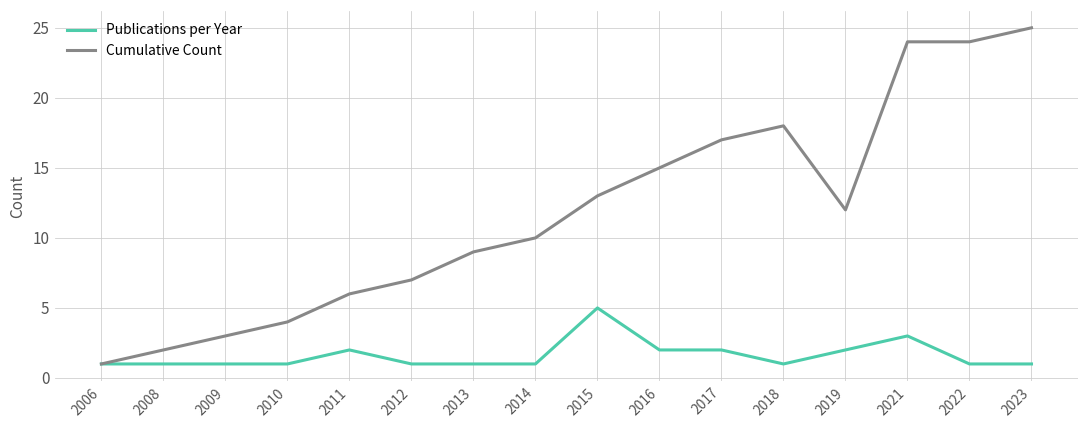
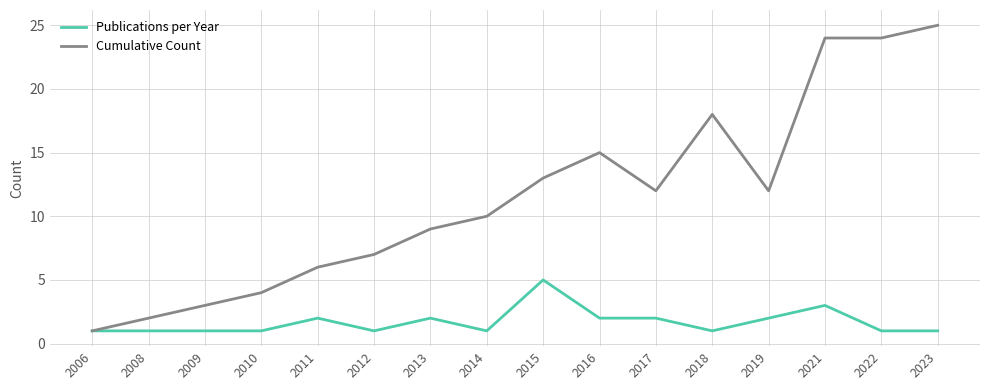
  {
    "Publications per Year": {
      "2008": 1,
      "2009": 1,
      "2010": 1,
      "2011": 2,
      "2012": 1,
-     "2013": 1,
+     "2013": 2,
      "2014": 1,
      "2015": 5,
      "2016": 2,
      "2017": 2,
      "2018": 1,
      "2019": 2,
      "2021": 3,
      "2022": 1,
      "2023": 1
    },
    "Cumulative Count": {
      "2008": 2,
      "2009": 3,
      "2010": 4,
      "2011": 6,
      "2012": 7,
      "2013": 9,
      "2014": 10,
      "2015": 13,
      "2016": 15,
-     "2017": 17,
+     "2017": 12,
      "2018": 18,
      "2019": 12,
      "2021": 24,
      "2022": 24,
      "2023": 25
    }
  }
